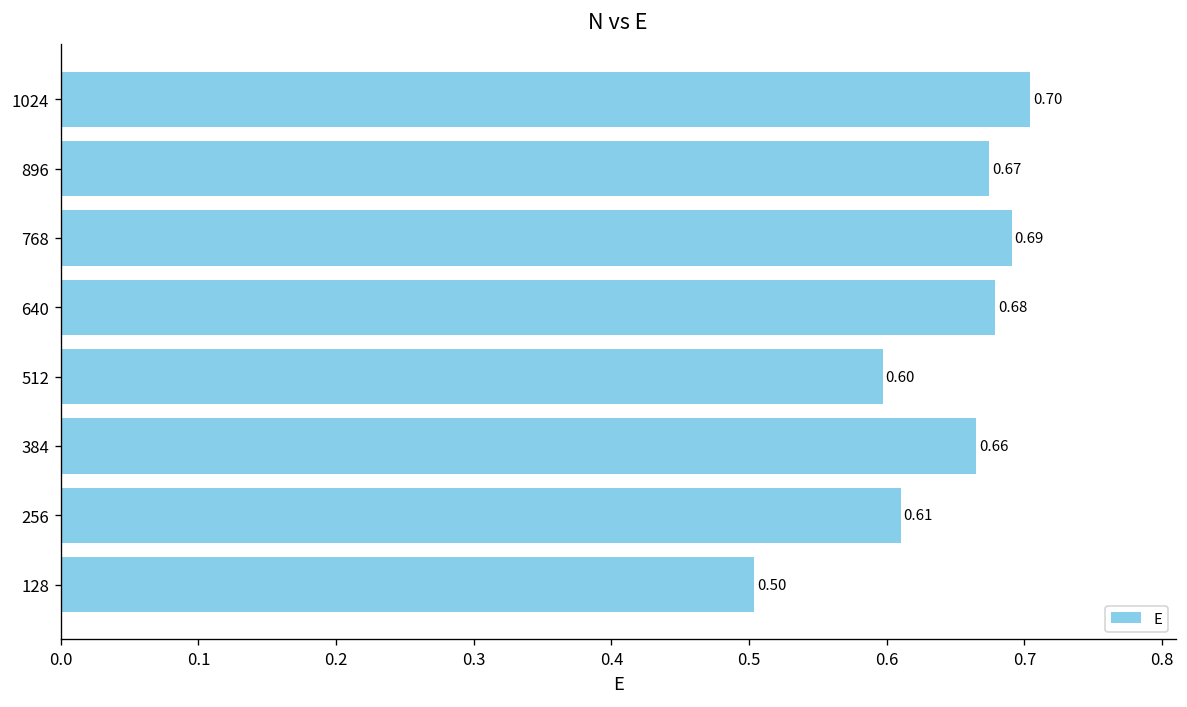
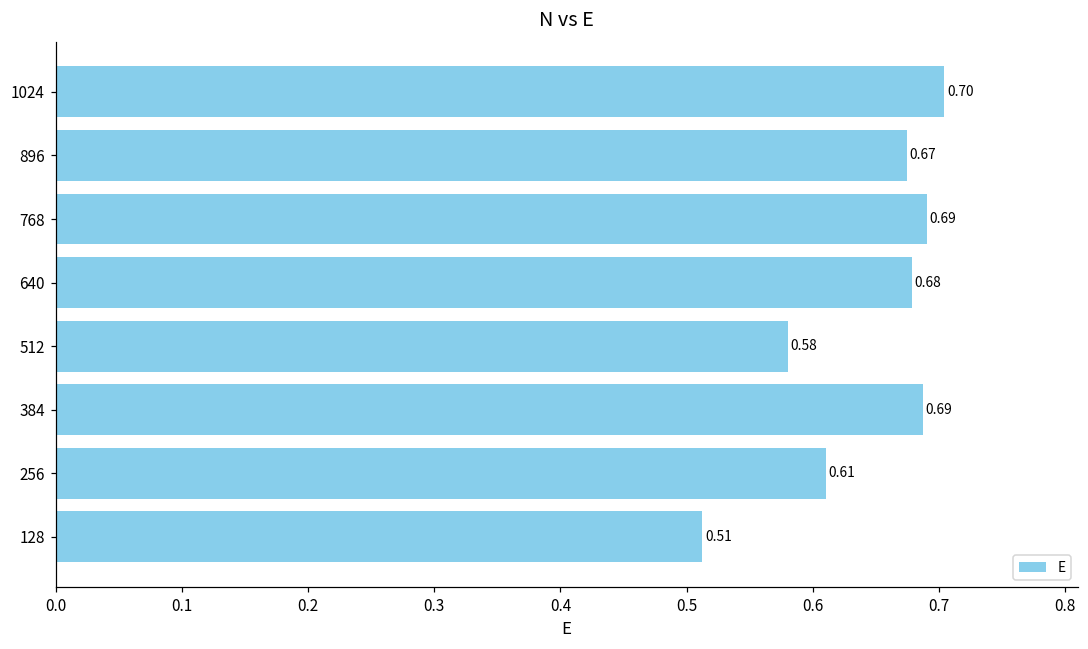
  {
    "1024": 0.70,
    "896": 0.67,
    "768": 0.69,
    "640": 0.68,
-   "512": 0.60,
-   "384": 0.66,
+   "512": 0.58,
+   "384": 0.69,
    "256": 0.61,
-   "128": 0.50
+   "128": 0.51
  }
